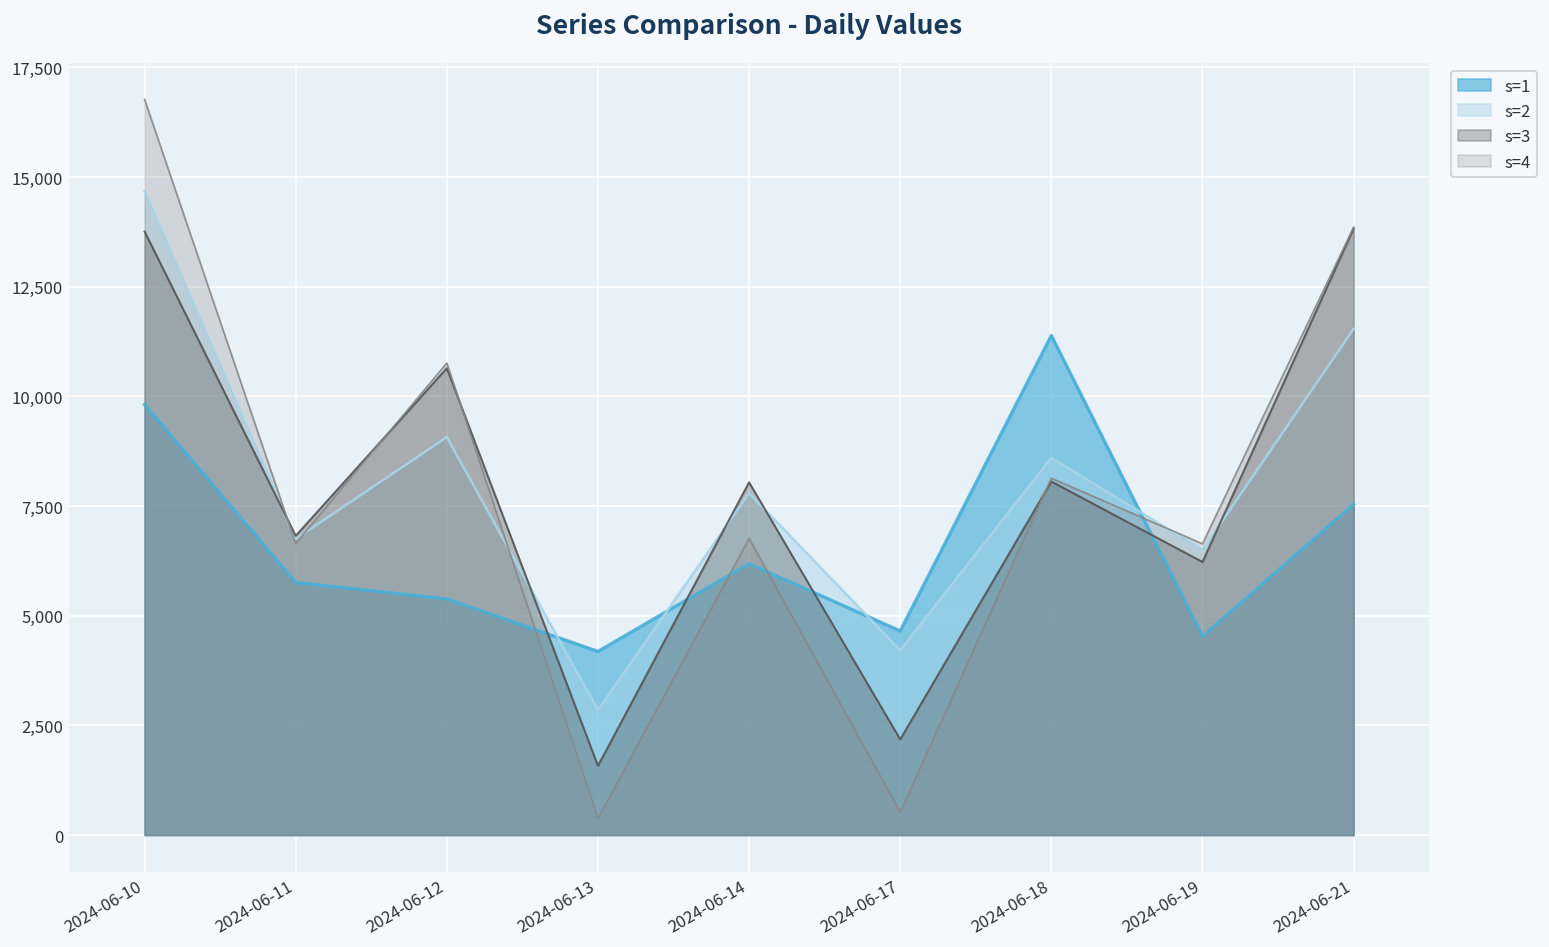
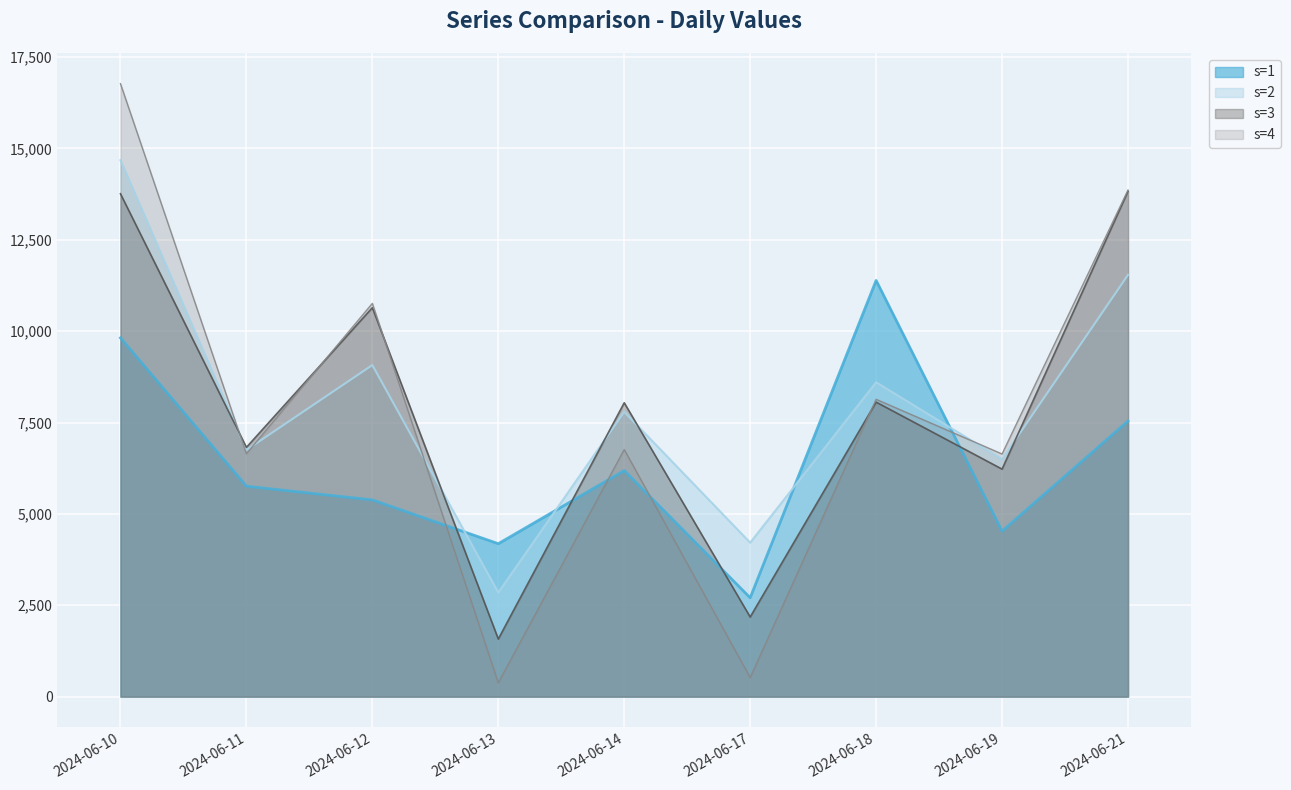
  {
    "s=1": {
      "2024-06-10": "9,800",
      "2024-06-11": "5,800",
      "2024-06-12": "5,400",
      "2024-06-13": "4,200",
      "2024-06-14": "6,200",
-     "2024-06-17": "4,700",
+     "2024-06-17": "2,700",
      "2024-06-18": "11,400",
      "2024-06-19": "4,500",
      "2024-06-21": "7,500"
    },
    "s=3": {
      "2024-06-10": "13,800",
      "2024-06-11": "6,800",
      "2024-06-12": "10,600",
      "2024-06-13": "1,600",
      "2024-06-14": "8,000",
      "2024-06-17": "2,200",
      "2024-06-18": "8,100",
      "2024-06-19": "6,200"
    }
  }
